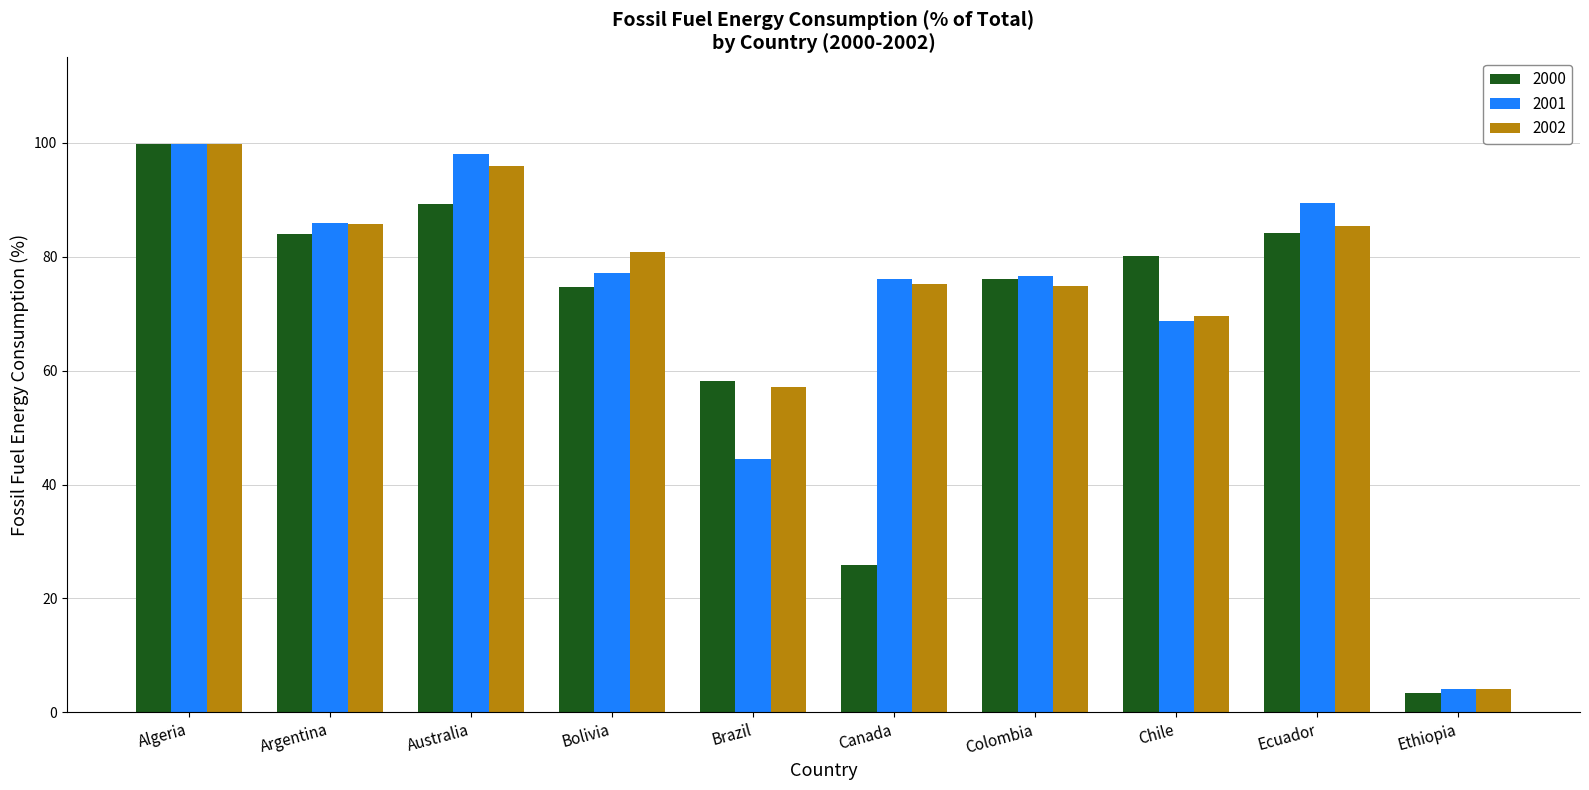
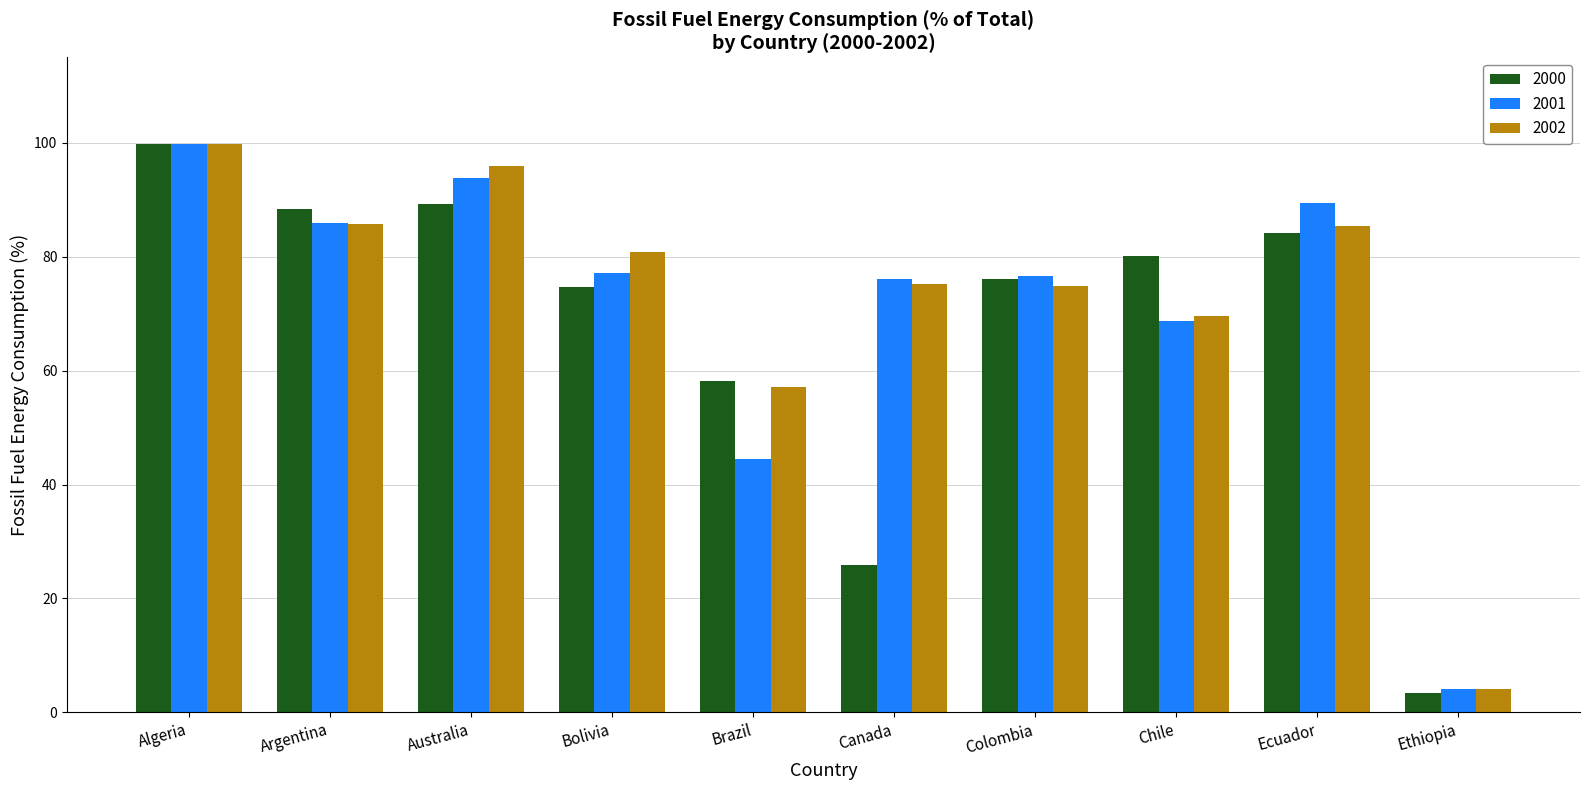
  {
    "2000": {
      "Algeria": 100,
-     "Argentina": 84,
+     "Argentina": 88,
      "Australia": 89,
      "Bolivia": 75,
      "Brazil": 58,
      "Canada": 26,
      "Colombia": 76,
      "Chile": 80,
      "Ecuador": 84,
      "Ethiopia": 3
    },
    "2001": {
      "Algeria": 100,
      "Argentina": 86,
-     "Australia": 98,
+     "Australia": 94,
      "Bolivia": 77,
      "Brazil": 44,
      "Canada": 76,
      "Colombia": 77,
      "Chile": 69,
      "Ecuador": 89,
      "Ethiopia": 4
    },
    "2002": {
      "Algeria": 100,
      "Argentina": 86,
      "Australia": 96,
      "Bolivia": 81,
      "Brazil": 57,
      "Canada": 75,
      "Colombia": 75,
      "Chile": 70,
      "Ecuador": 85,
      "Ethiopia": 4
    }
  }
